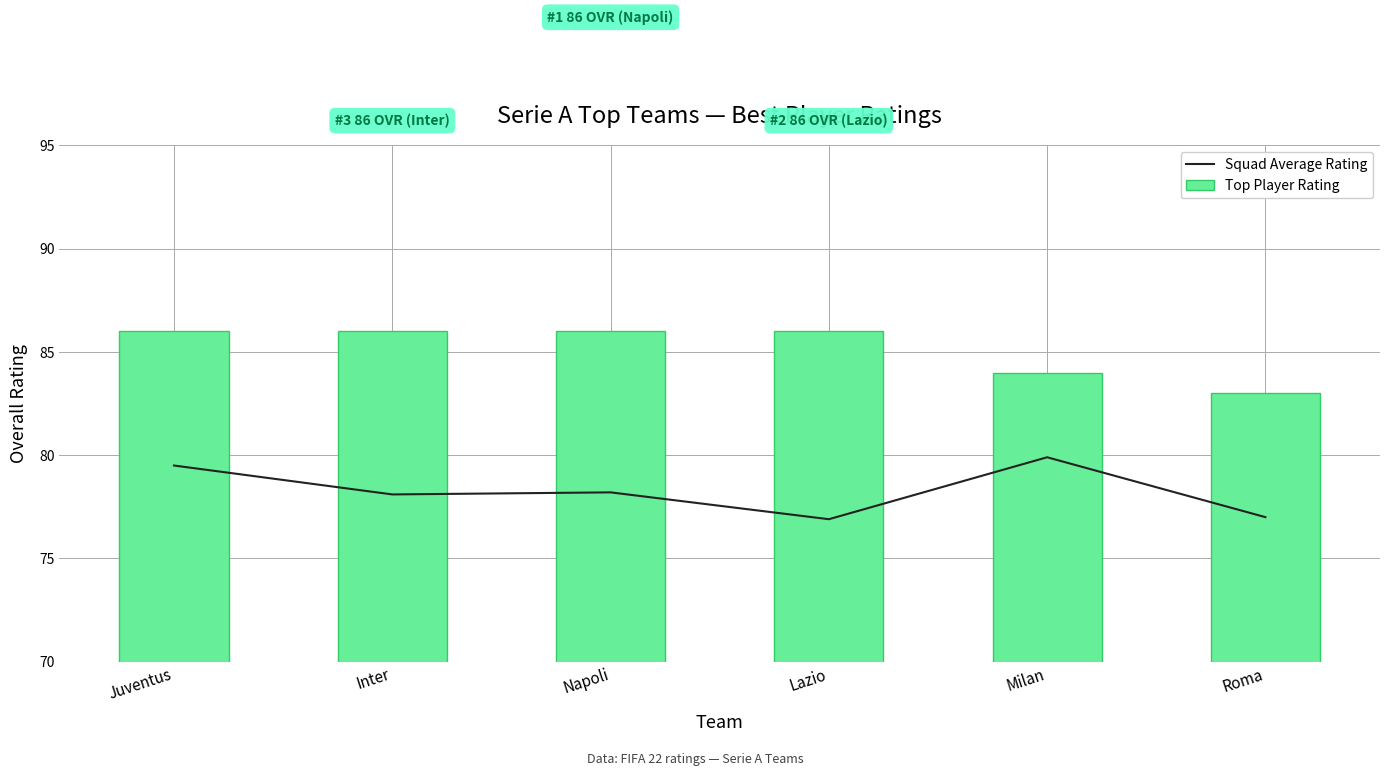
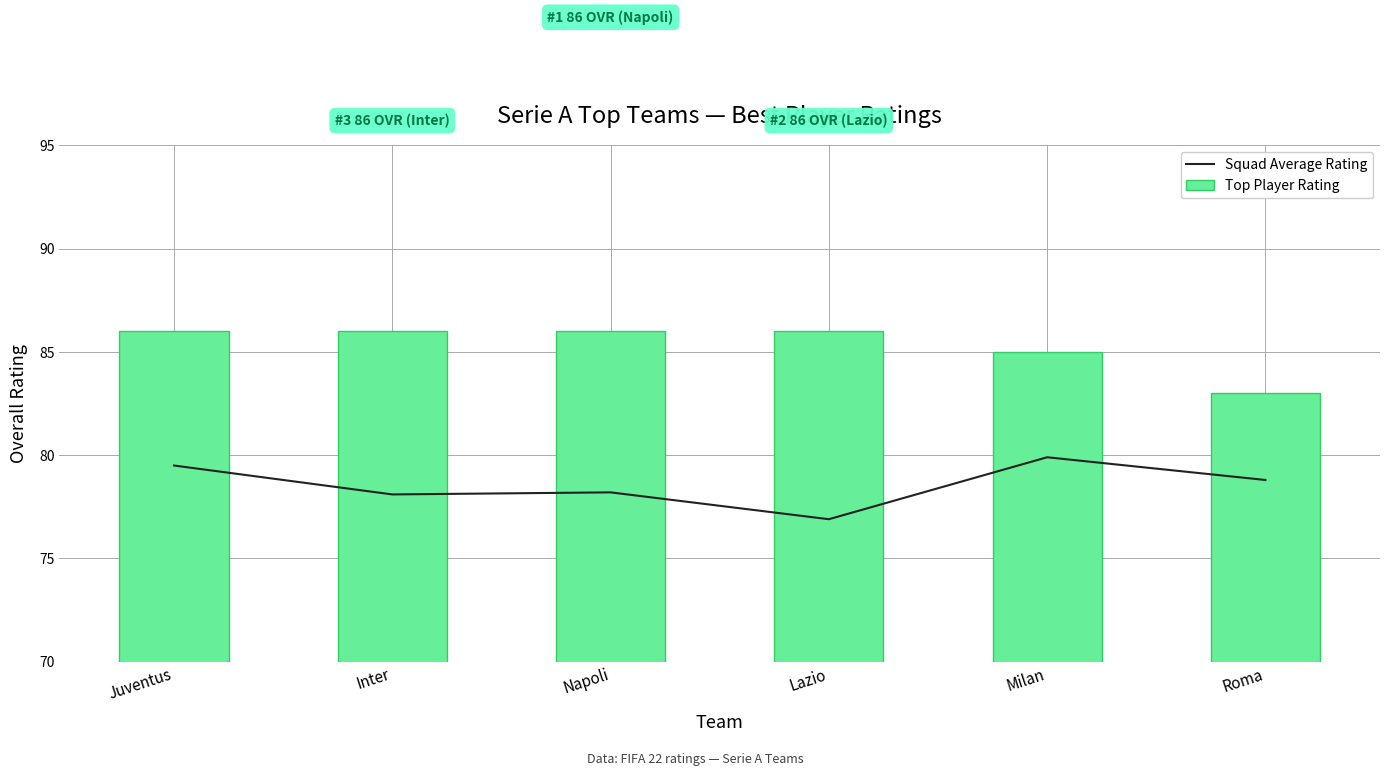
  {
    "Squad Average Rating": {
      "Juventus": 79.5,
      "Inter": 78.1,
      "Napoli": 78.2,
      "Lazio": 76.9,
      "Milan": 79.9,
-     "Roma": 77.0
+     "Roma": 78.8
    },
    "Top Player Rating": {
      "Juventus": 86,
      "Inter": 86,
      "Napoli": 86,
      "Lazio": 86,
-     "Milan": 84,
+     "Milan": 85,
      "Roma": 83
    }
  }
